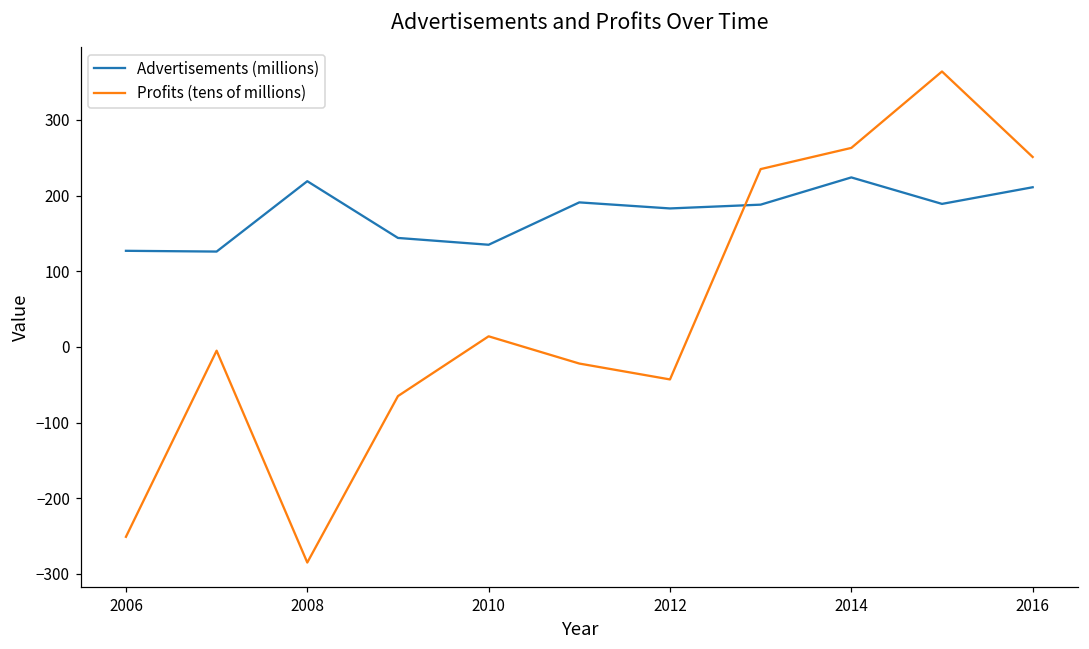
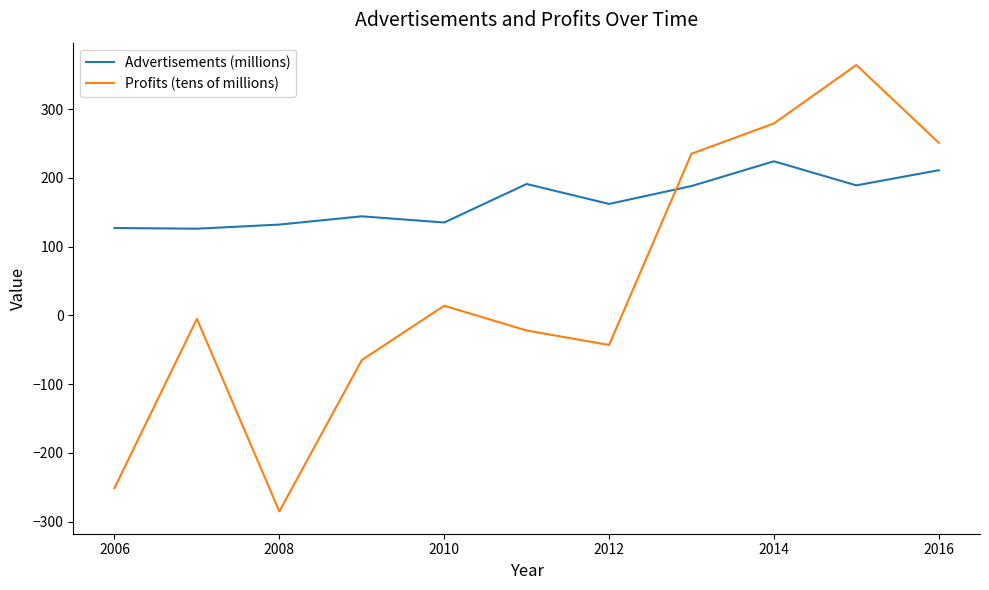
  {
    "Advertisements (millions)": {
      "2006": 130,
-     "2008": 220,
+     "2008": 130,
      "2010": 140,
-     "2012": 180,
+     "2012": 160,
      "2014": 220,
      "2016": 210
    },
    "Profits (tens of millions)": {
      "2006": -250,
      "2008": -290,
      "2010": 10,
      "2012": -40,
-     "2014": 260,
+     "2014": 280,
      "2016": 250
    }
  }
